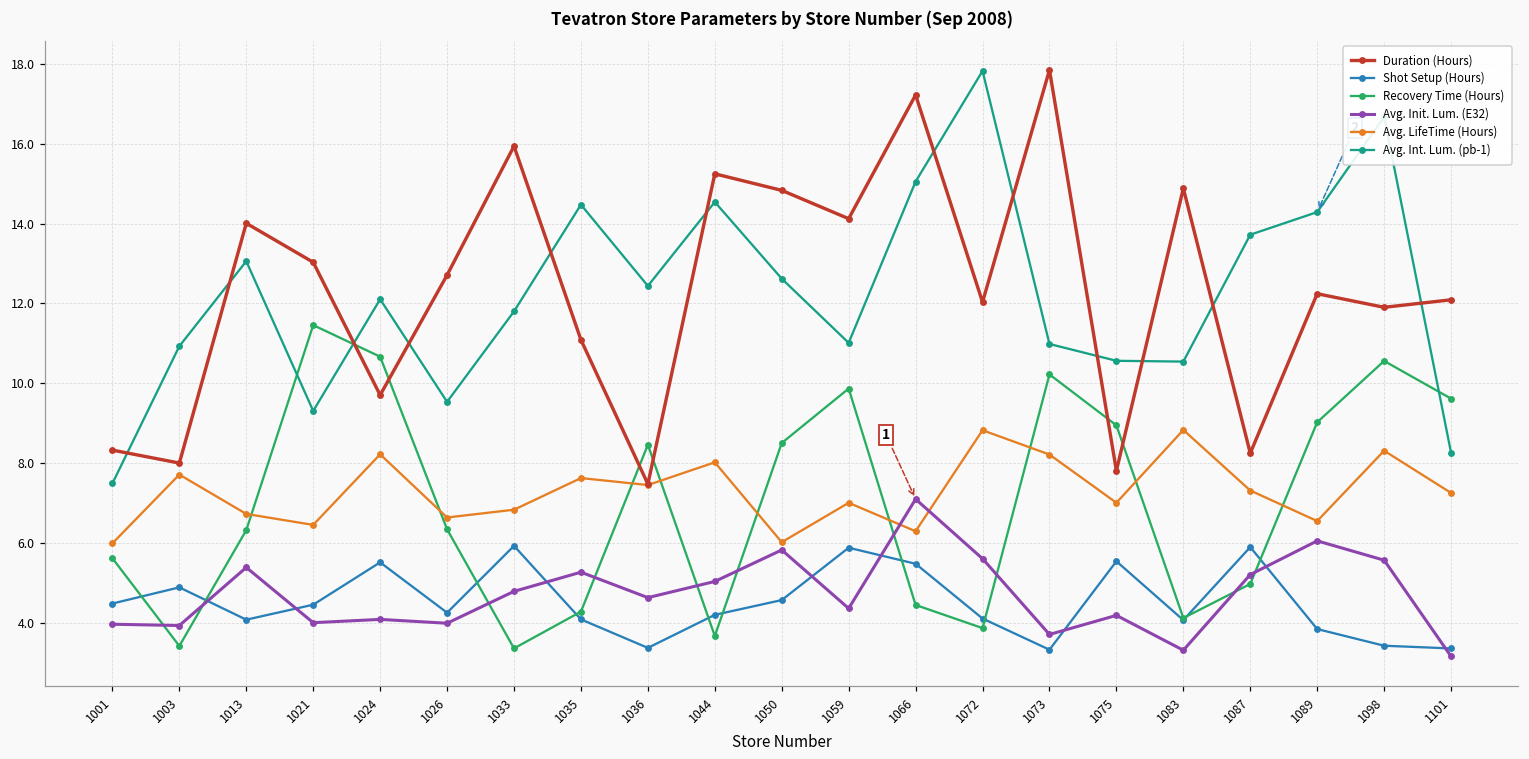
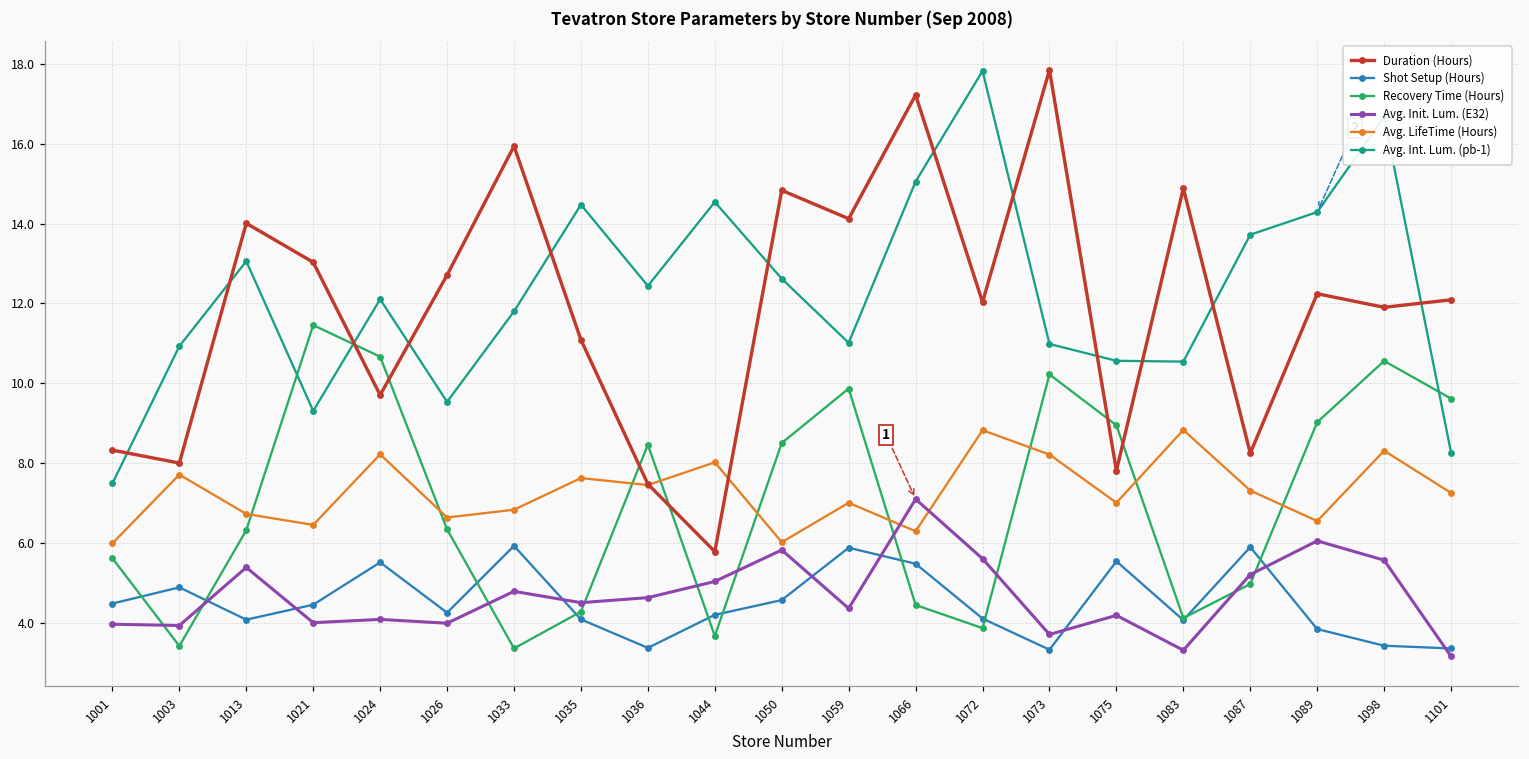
  {
    "Duration (Hours)": {
      "1001": 8.3,
      "1003": 8.0,
      "1013": 14.0,
      "1021": 13.0,
      "1024": 9.7,
      "1026": 12.7,
      "1033": 15.9,
      "1035": 11.1,
-     "1044": 15.2,
+     "1044": 5.8,
      "1050": 14.8,
      "1059": 14.1,
      "1066": 17.2,
      "1072": 12.0,
      "1073": 17.8,
      "1075": 7.8,
      "1083": 14.9,
      "1087": 8.3,
      "1089": 12.2,
      "1098": 11.9,
      "1101": 12.1
    },
    "Shot Setup (Hours)": {
      "1001": 4.5,
      "1003": 4.9,
      "1013": 4.1,
      "1021": 4.5,
      "1024": 5.5,
      "1026": 4.3,
      "1033": 5.9,
      "1035": 4.1,
      "1036": 3.4,
      "1044": 4.2,
      "1050": 4.6,
      "1059": 5.9,
      "1066": 5.5,
      "1072": 4.1,
      "1073": 3.3,
      "1075": 5.5,
      "1087": 5.9,
      "1089": 3.8,
      "1098": 3.4,
      "1101": 3.4
    },
    "Avg. Init. Lum. (E32)": {
      "1001": 4.0,
      "1003": 3.9,
      "1013": 5.4,
      "1021": 4.0,
      "1024": 4.1,
      "1026": 4.0,
      "1033": 4.8,
-     "1035": 5.3,
+     "1035": 4.5,
      "1036": 4.6,
      "1044": 5.0,
      "1050": 5.8,
      "1059": 4.4,
      "1072": 5.6,
      "1073": 3.7,
      "1075": 4.2,
      "1083": 3.3,
      "1087": 5.2,
      "1089": 6.1,
      "1098": 5.6,
      "1101": 3.2
    },
    "Avg. LifeTime (Hours)": {
      "1001": 6.0,
      "1003": 7.7,
      "1013": 6.7,
      "1021": 6.5,
      "1024": 8.2,
      "1026": 6.6,
      "1033": 6.8,
      "1035": 7.6,
      "1044": 8.0,
      "1050": 6.0,
      "1059": 7.0,
      "1066": 6.3,
      "1072": 8.8,
      "1073": 8.2,
      "1075": 7.0,
      "1083": 8.8,
      "1087": 7.3,
      "1089": 6.6,
      "1098": 8.3,
      "1101": 7.3
    }
  }
